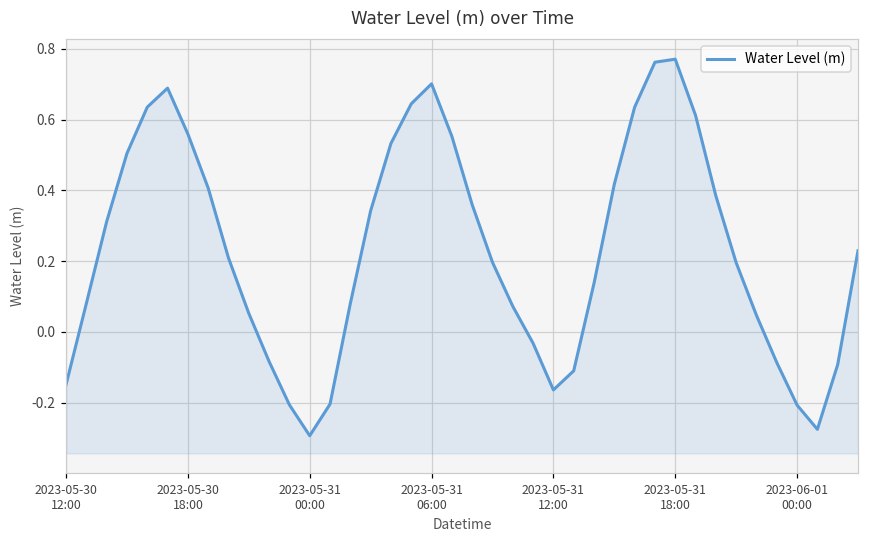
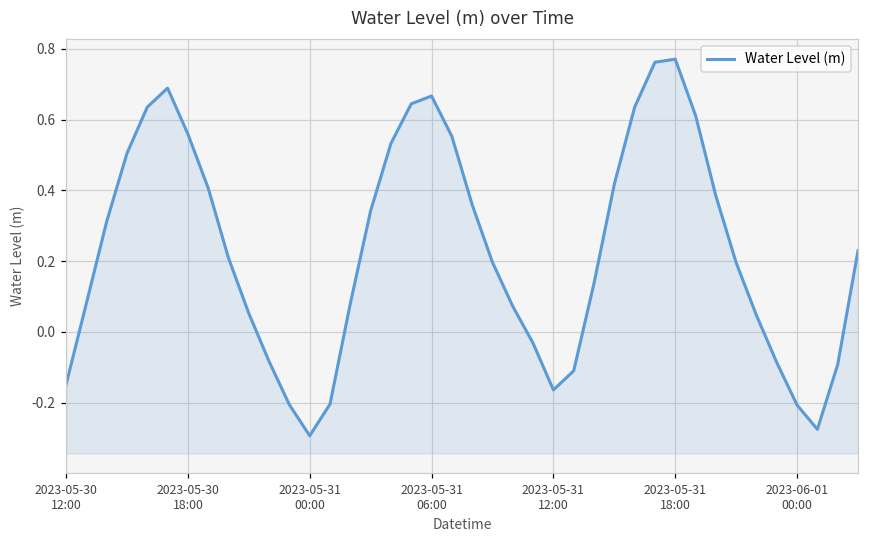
  {
    "2023-05-30 12:00": -0.15,
    "2023-05-30 18:00": 0.56,
    "2023-05-31 00:00": -0.29,
-   "2023-05-31 06:00": 0.70,
+   "2023-05-31 06:00": 0.67,
    "2023-05-31 12:00": -0.16,
    "2023-05-31 18:00": 0.77,
    "2023-06-01 00:00": -0.21
  }
